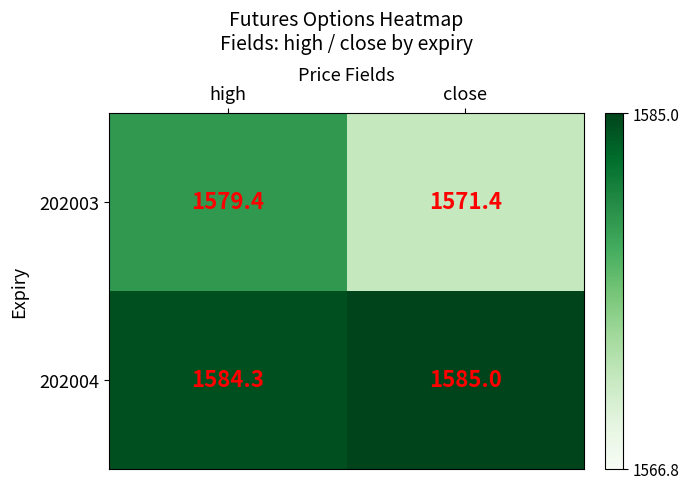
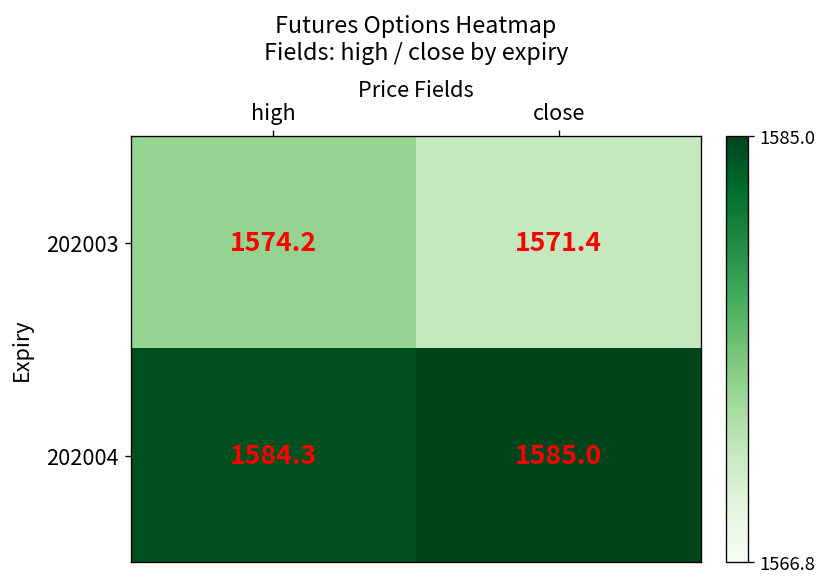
  {
    "202003": {
-     "high": 1579.4,
+     "high": 1574.2,
      "close": 1571.4
    },
    "202004": {
      "high": 1584.3,
      "close": 1585.0
    }
  }
